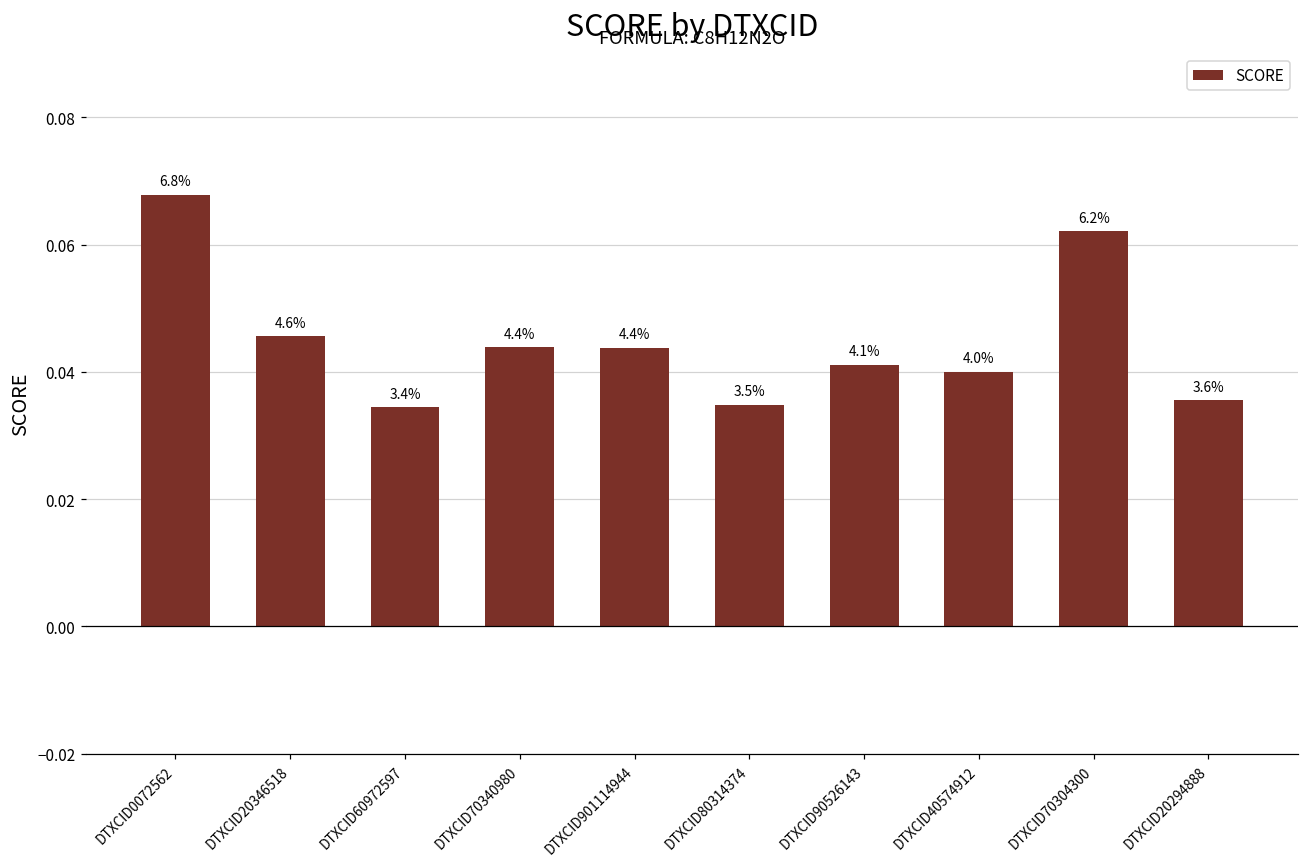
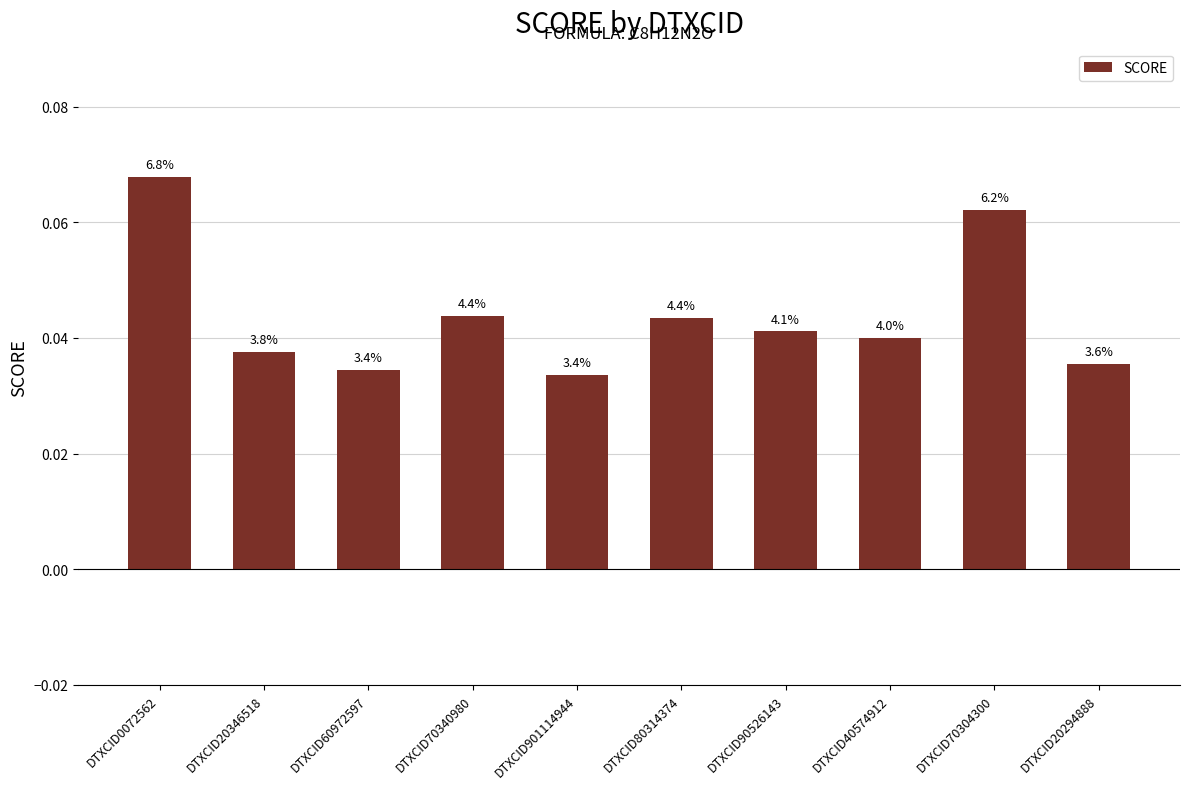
  {
    "DTXCID0072562": "6.8%",
-   "DTXCID20346518": "4.6%",
+   "DTXCID20346518": "3.8%",
    "DTXCID60972597": "3.4%",
    "DTXCID70340980": "4.4%",
-   "DTXCID901114944": "4.4%",
-   "DTXCID80314374": "3.5%",
+   "DTXCID901114944": "3.4%",
+   "DTXCID80314374": "4.4%",
    "DTXCID90526143": "4.1%",
    "DTXCID40574912": "4.0%",
    "DTXCID70304300": "6.2%",
    "DTXCID20294888": "3.6%"
  }
